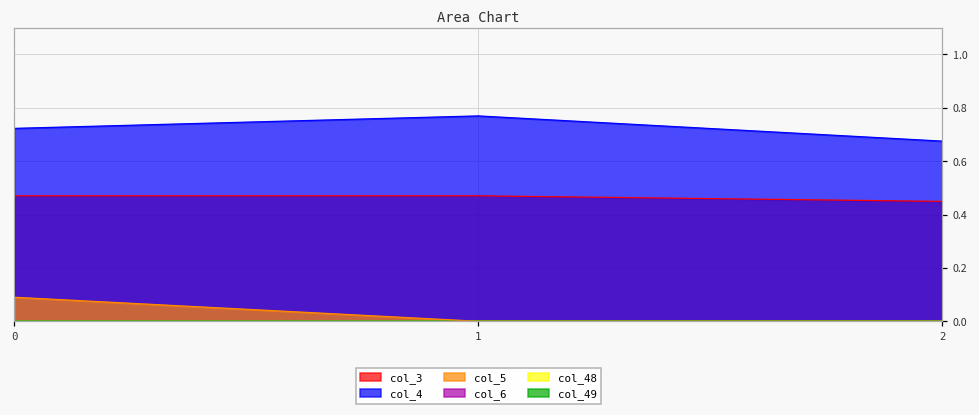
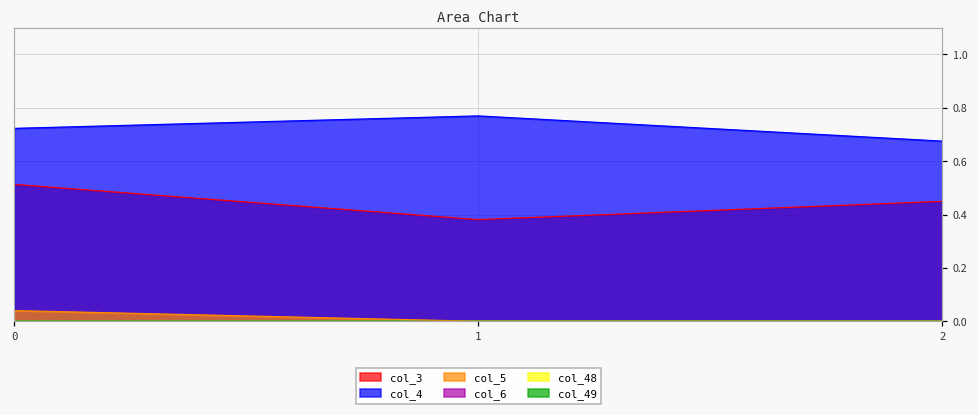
  {
    "col_3": {
-     "0": 0.47,
-     "1": 0.47,
+     "0": 0.51,
+     "1": 0.38,
      "2": 0.45
    },
    "col_4": {
      "0": 0.72,
      "1": 0.77,
      "2": 0.67
    },
    "col_5": {
-     "0": 0.09
+     "0": 0.04
    },
    "col_49": {
      "0": 0.00
    }
  }
